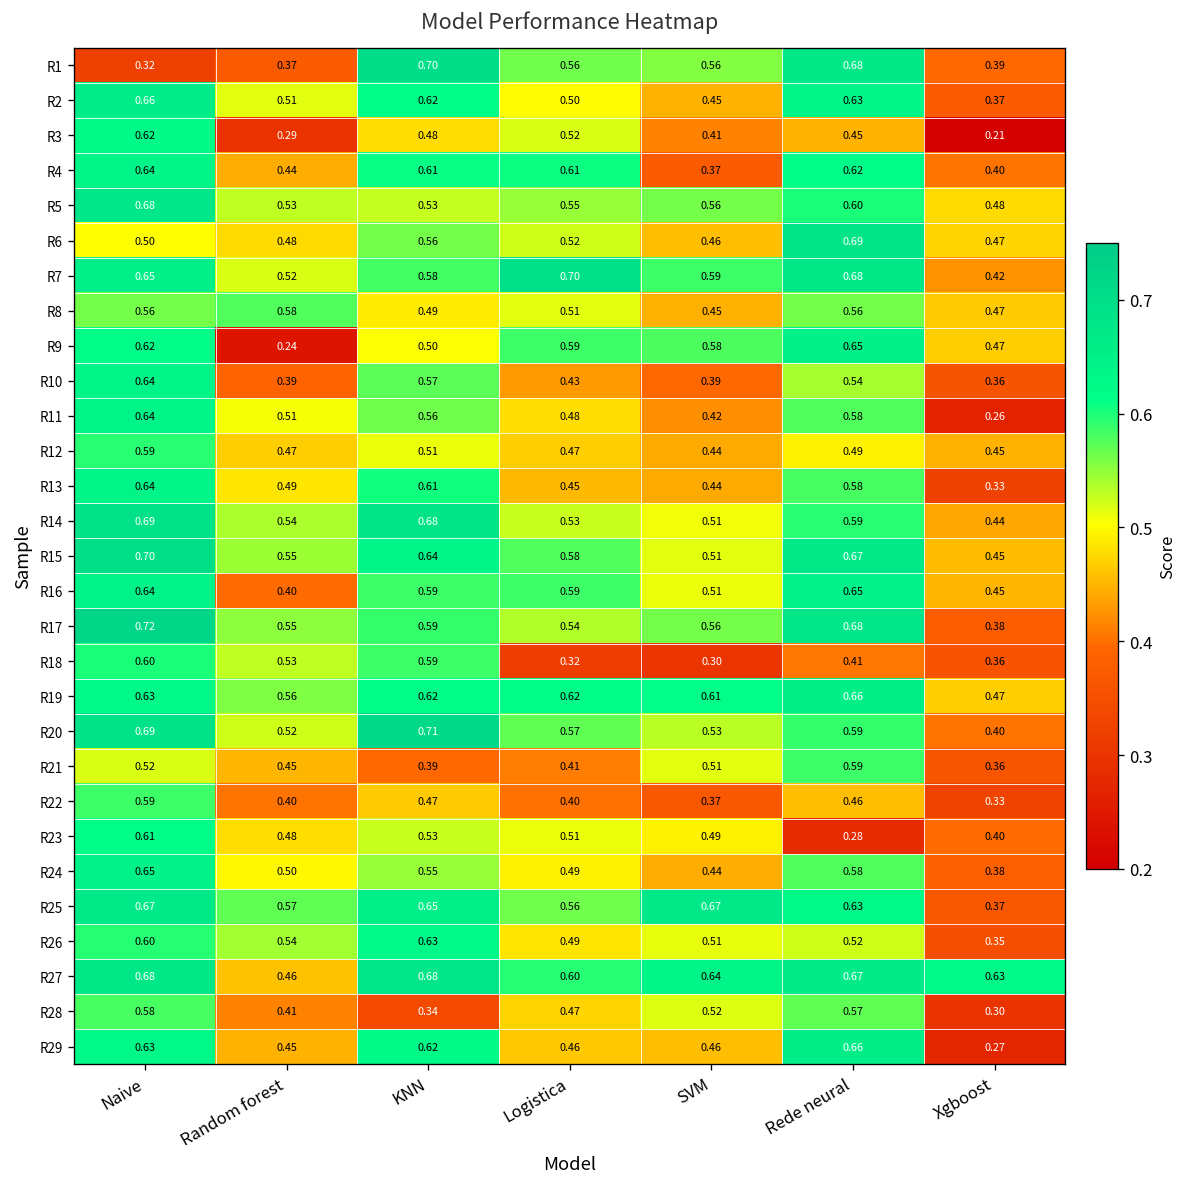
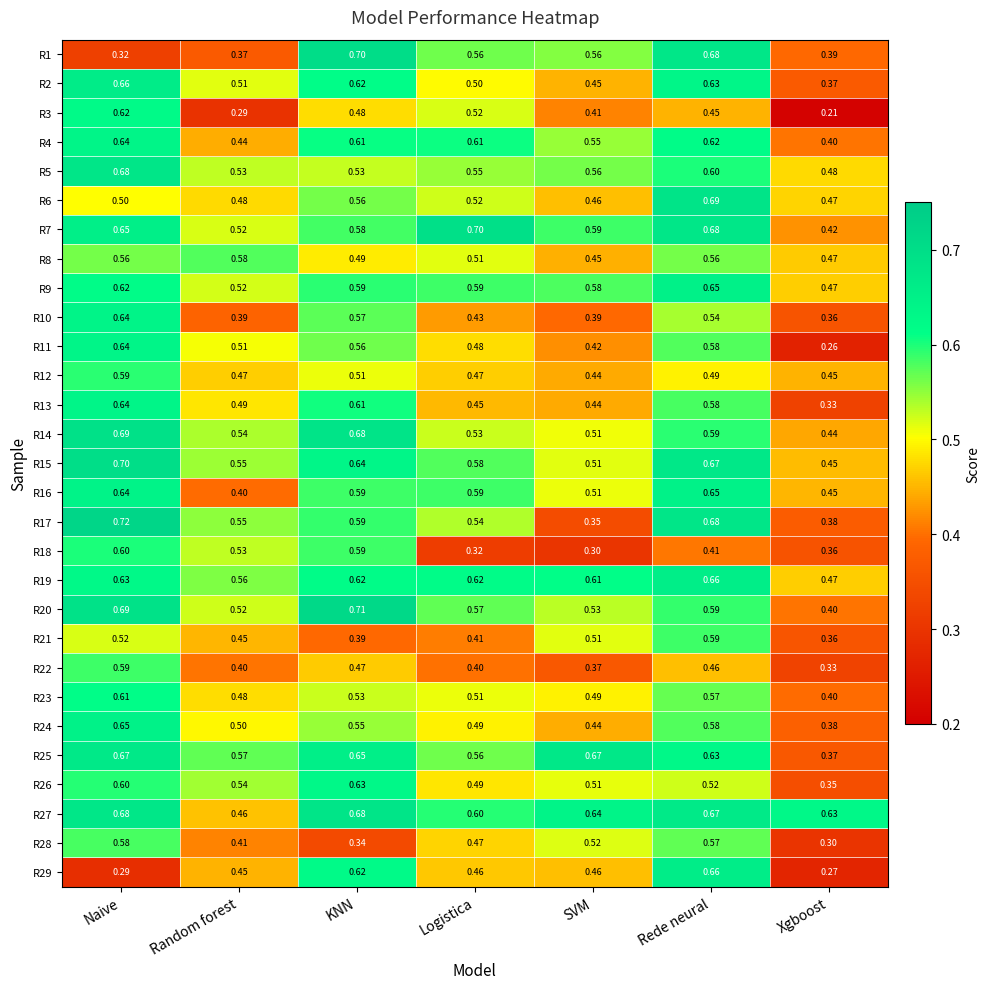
  {
    "R4": {
      "Naive": 0.64,
      "Random forest": 0.44,
      "KNN": 0.61,
      "Logistica": 0.61,
-     "SVM": 0.37,
+     "SVM": 0.55,
      "Rede neural": 0.62,
      "Xgboost": 0.40
    },
    "R9": {
      "Naive": 0.62,
-     "Random forest": 0.24,
-     "KNN": 0.50,
+     "Random forest": 0.52,
+     "KNN": 0.59,
      "Logistica": 0.59,
      "SVM": 0.58,
      "Rede neural": 0.65,
      "Xgboost": 0.47
    },
    "R17": {
      "Naive": 0.72,
      "Random forest": 0.55,
      "KNN": 0.59,
      "Logistica": 0.54,
-     "SVM": 0.56,
+     "SVM": 0.35,
      "Rede neural": 0.68,
      "Xgboost": 0.38
    },
    "R23": {
      "Naive": 0.61,
      "Random forest": 0.48,
      "KNN": 0.53,
      "Logistica": 0.51,
      "SVM": 0.49,
-     "Rede neural": 0.28,
+     "Rede neural": 0.57,
      "Xgboost": 0.40
    },
    "R29": {
-     "Naive": 0.63,
+     "Naive": 0.29,
      "Random forest": 0.45,
      "KNN": 0.62,
      "Logistica": 0.46,
      "SVM": 0.46,
      "Rede neural": 0.66,
      "Xgboost": 0.27
    }
  }
